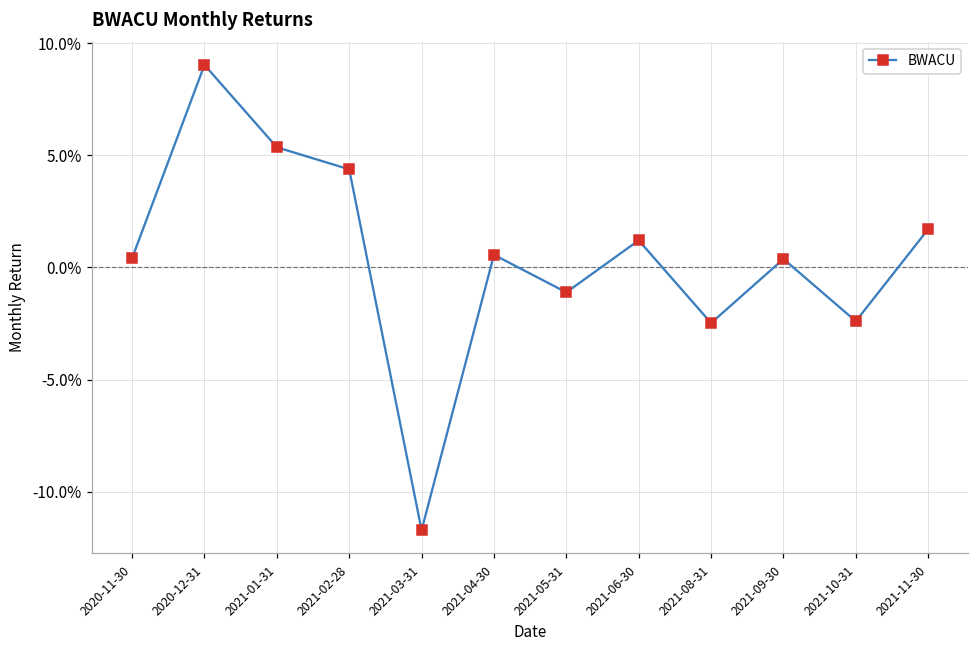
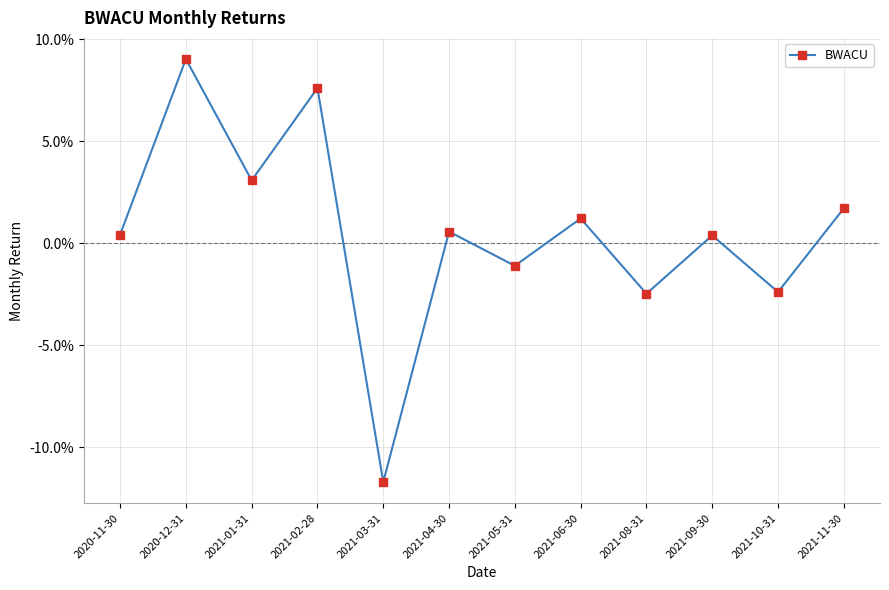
  {
    "2020-11-30": "0.4%",
    "2020-12-31": "9.0%",
-   "2021-01-31": "5.4%",
-   "2021-02-28": "4.4%",
+   "2021-01-31": "3.1%",
+   "2021-02-28": "7.6%",
    "2021-03-31": "-11.7%",
    "2021-04-30": "0.6%",
    "2021-05-31": "-1.1%",
    "2021-06-30": "1.2%",
    "2021-08-31": "-2.5%",
    "2021-09-30": "0.4%",
    "2021-10-31": "-2.4%",
    "2021-11-30": "1.7%"
  }
